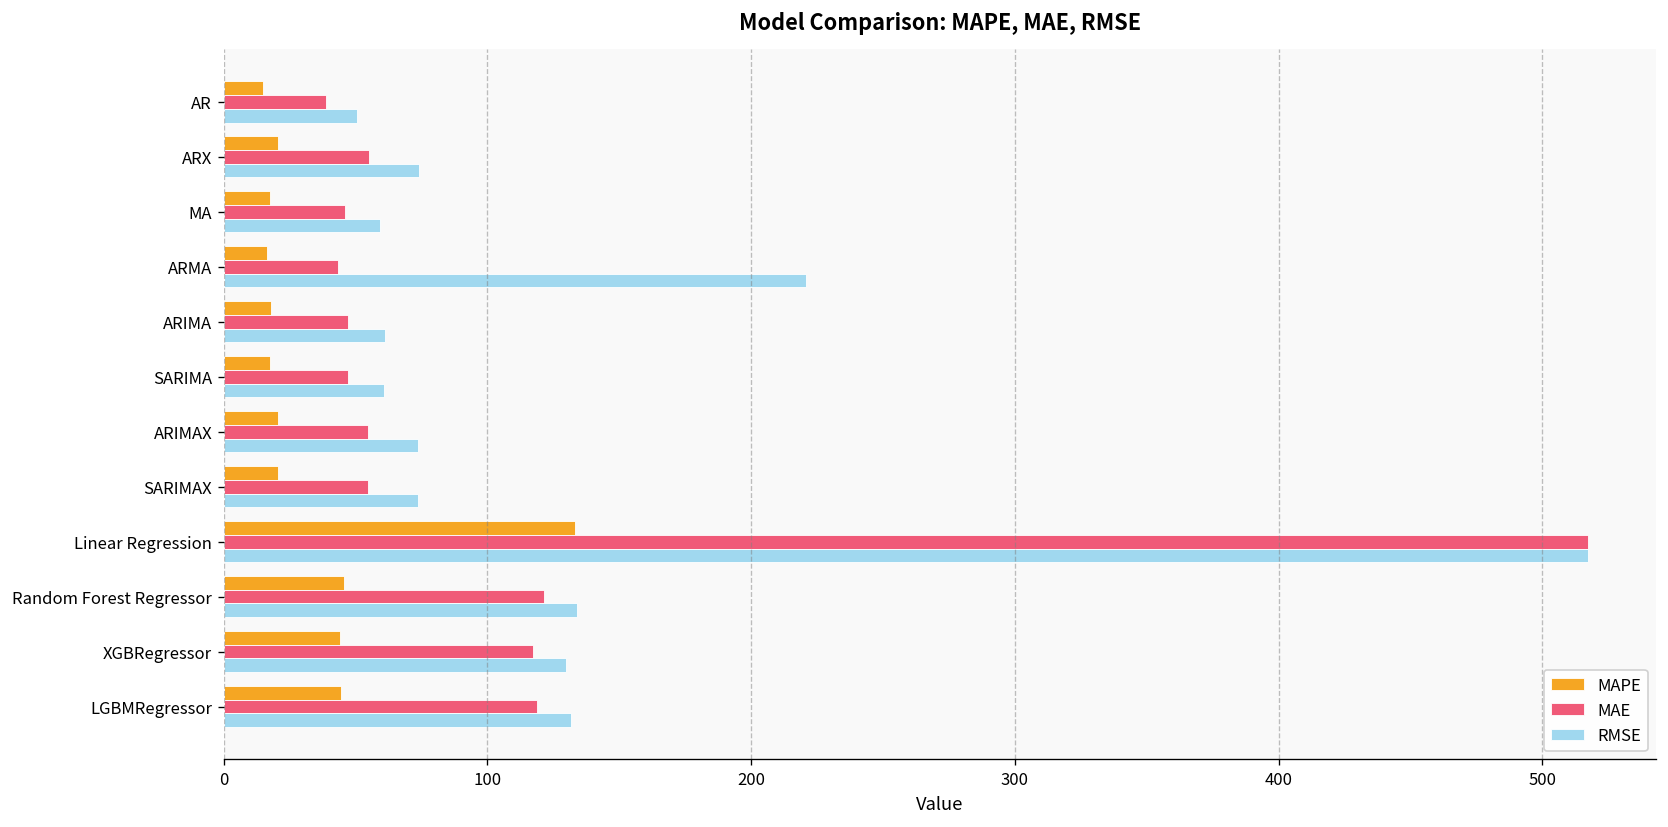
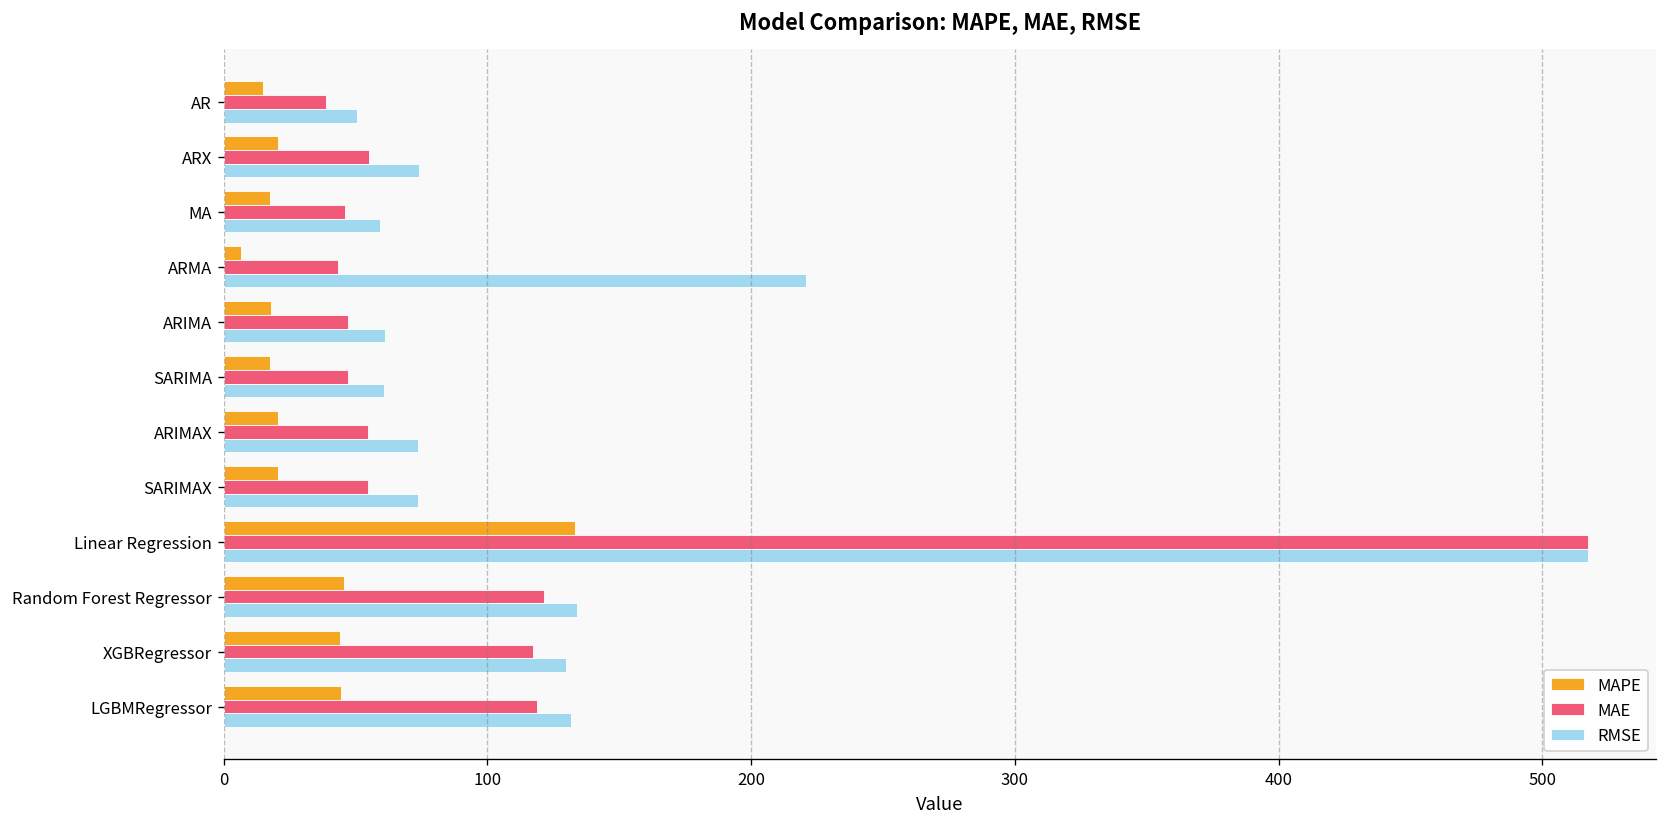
  {
    "MAPE": {
      "AR": 15,
      "ARX": 21,
      "MA": 18,
-     "ARMA": 16,
+     "ARMA": 7,
      "ARIMA": 18,
      "SARIMA": 17,
      "ARIMAX": 21,
      "SARIMAX": 20,
      "Linear Regression": 133,
      "Random Forest Regressor": 45,
      "XGBRegressor": 44,
      "LGBMRegressor": 45
    },
    "MAE": {
      "AR": 39,
      "ARX": 55,
      "MA": 46,
      "ARMA": 43,
      "ARIMA": 47,
      "SARIMA": 47,
      "ARIMAX": 55,
      "SARIMAX": 55,
      "Linear Regression": 517,
      "Random Forest Regressor": 121,
      "XGBRegressor": 117,
      "LGBMRegressor": 119
    },
    "RMSE": {
      "AR": 50,
      "ARX": 74,
      "MA": 59,
      "ARMA": 221,
      "ARIMA": 61,
      "SARIMA": 61,
      "ARIMAX": 74,
      "SARIMAX": 74,
      "Linear Regression": 517,
      "Random Forest Regressor": 134,
      "XGBRegressor": 130,
      "LGBMRegressor": 132
    }
  }
